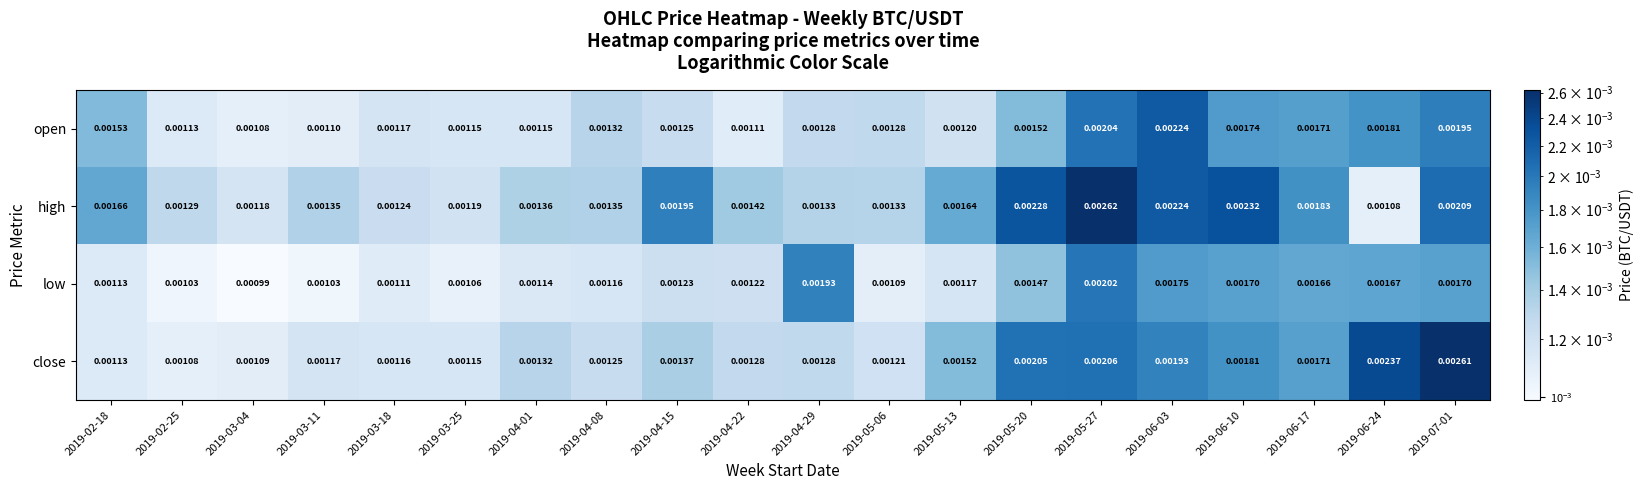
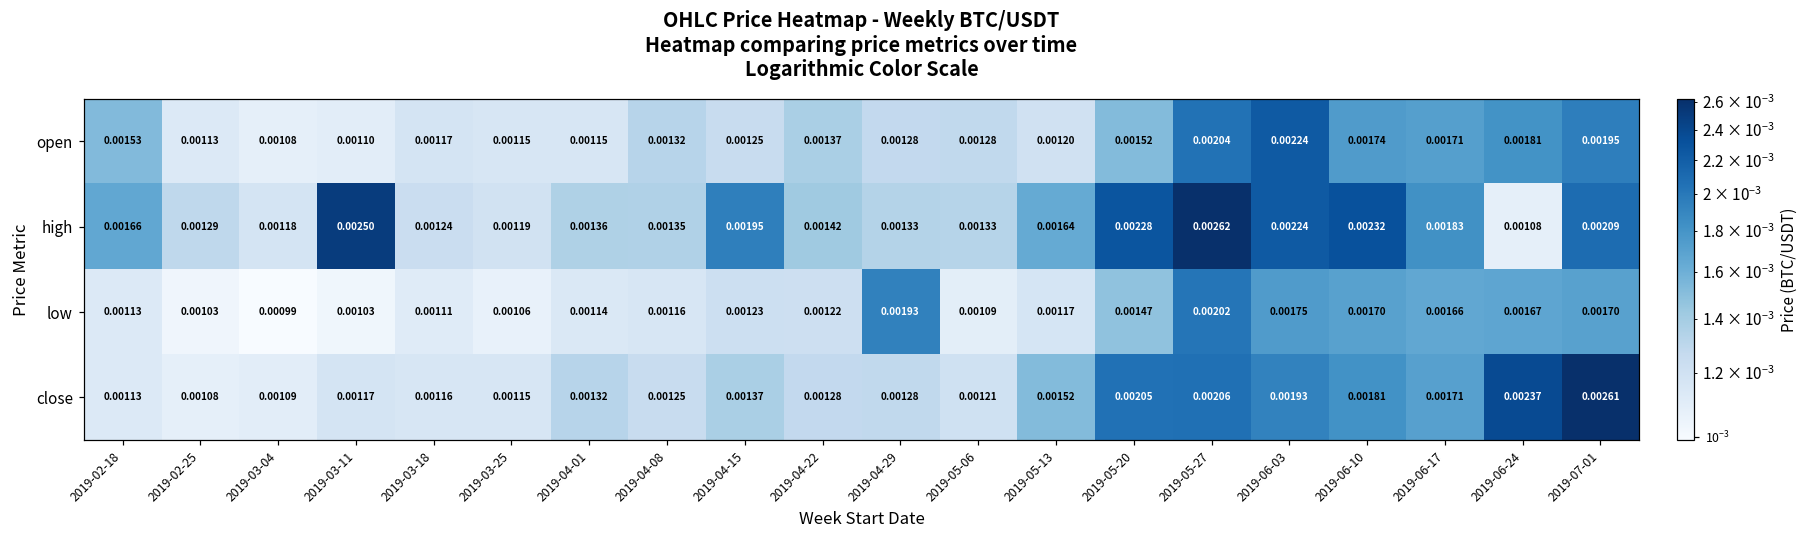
  {
    "open": {
      "2019-02-18": 0.00153,
      "2019-02-25": 0.00113,
      "2019-03-04": 0.00108,
      "2019-03-11": 0.00110,
      "2019-03-18": 0.00117,
      "2019-03-25": 0.00115,
      "2019-04-01": 0.00115,
      "2019-04-08": 0.00132,
      "2019-04-15": 0.00125,
-     "2019-04-22": 0.00111,
+     "2019-04-22": 0.00137,
      "2019-04-29": 0.00128,
      "2019-05-06": 0.00128,
      "2019-05-13": 0.00120,
      "2019-05-20": 0.00152,
      "2019-05-27": 0.00204,
      "2019-06-03": 0.00224,
      "2019-06-10": 0.00174,
      "2019-06-17": 0.00171,
      "2019-06-24": 0.00181,
      "2019-07-01": 0.00195
    },
    "high": {
      "2019-02-18": 0.00166,
      "2019-02-25": 0.00129,
      "2019-03-04": 0.00118,
-     "2019-03-11": 0.00135,
+     "2019-03-11": 0.00250,
      "2019-03-18": 0.00124,
      "2019-03-25": 0.00119,
      "2019-04-01": 0.00136,
      "2019-04-08": 0.00135,
      "2019-04-15": 0.00195,
      "2019-04-22": 0.00142,
      "2019-04-29": 0.00133,
      "2019-05-06": 0.00133,
      "2019-05-13": 0.00164,
      "2019-05-20": 0.00228,
      "2019-05-27": 0.00262,
      "2019-06-03": 0.00224,
      "2019-06-10": 0.00232,
      "2019-06-17": 0.00183,
      "2019-06-24": 0.00108,
      "2019-07-01": 0.00209
    },
    "low": {
      "2019-02-18": 0.00113,
      "2019-02-25": 0.00103,
      "2019-03-04": 0.00099,
      "2019-03-11": 0.00103,
      "2019-03-18": 0.00111,
      "2019-03-25": 0.00106,
      "2019-04-01": 0.00114,
      "2019-04-08": 0.00116,
      "2019-04-15": 0.00123,
      "2019-04-22": 0.00122,
      "2019-04-29": 0.00193,
      "2019-05-06": 0.00109,
      "2019-05-13": 0.00117,
      "2019-05-20": 0.00147,
      "2019-05-27": 0.00202,
      "2019-06-03": 0.00175,
      "2019-06-10": 0.00170,
      "2019-06-17": 0.00166,
      "2019-06-24": 0.00167,
      "2019-07-01": 0.00170
    },
    "close": {
      "2019-02-18": 0.00113,
      "2019-02-25": 0.00108,
      "2019-03-04": 0.00109,
      "2019-03-11": 0.00117,
      "2019-03-18": 0.00116,
      "2019-03-25": 0.00115,
      "2019-04-01": 0.00132,
      "2019-04-08": 0.00125,
      "2019-04-15": 0.00137,
      "2019-04-22": 0.00128,
      "2019-04-29": 0.00128,
      "2019-05-06": 0.00121,
      "2019-05-13": 0.00152,
      "2019-05-20": 0.00205,
      "2019-05-27": 0.00206,
      "2019-06-03": 0.00193,
      "2019-06-10": 0.00181,
      "2019-06-17": 0.00171,
      "2019-06-24": 0.00237,
      "2019-07-01": 0.00261
    }
  }
